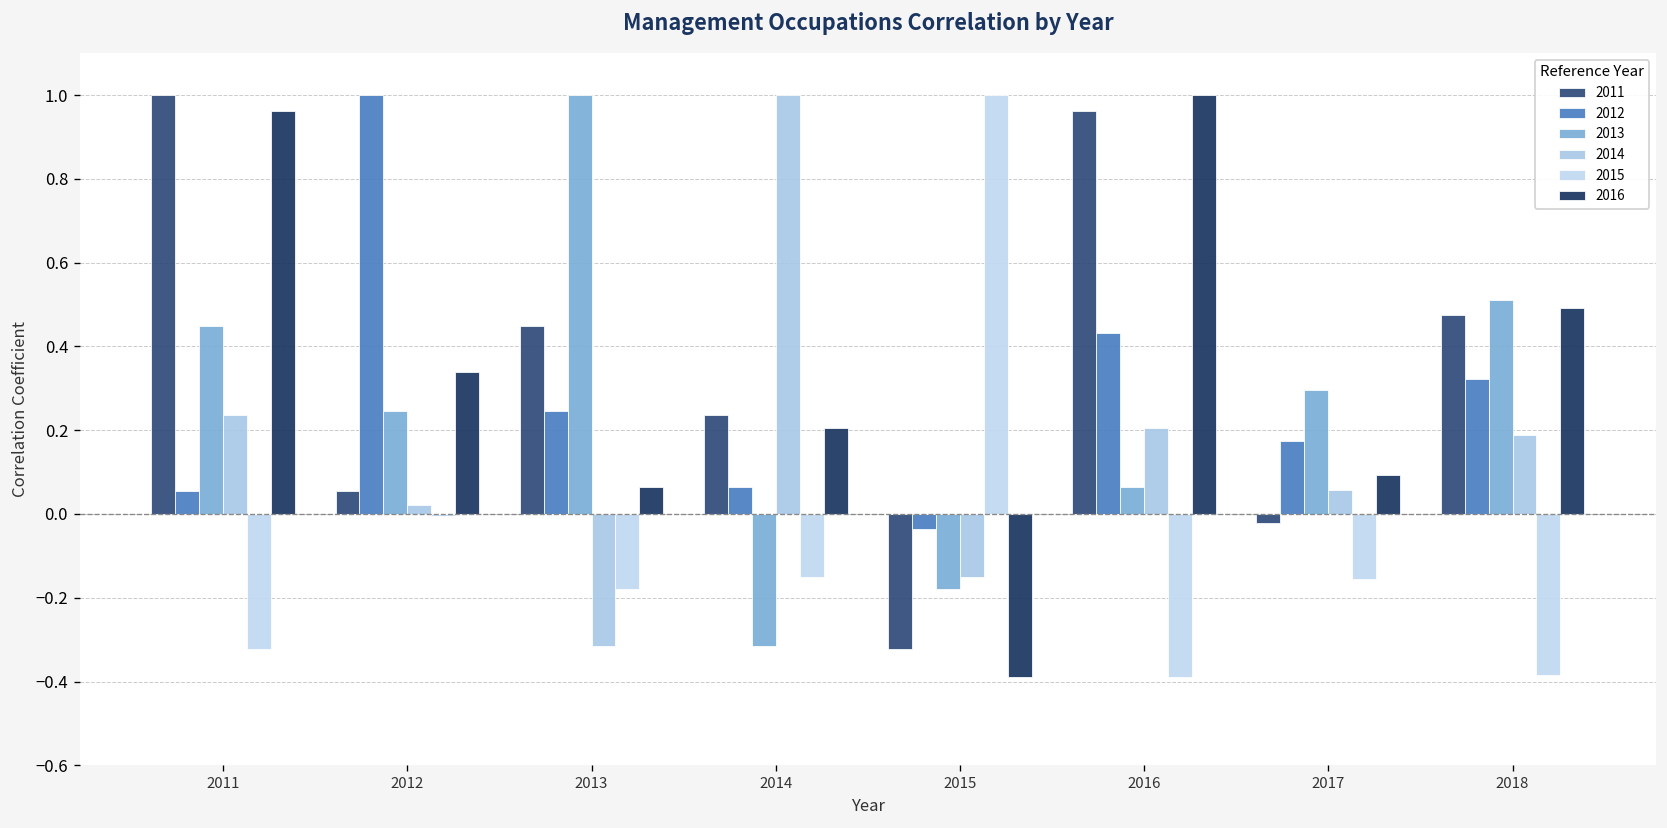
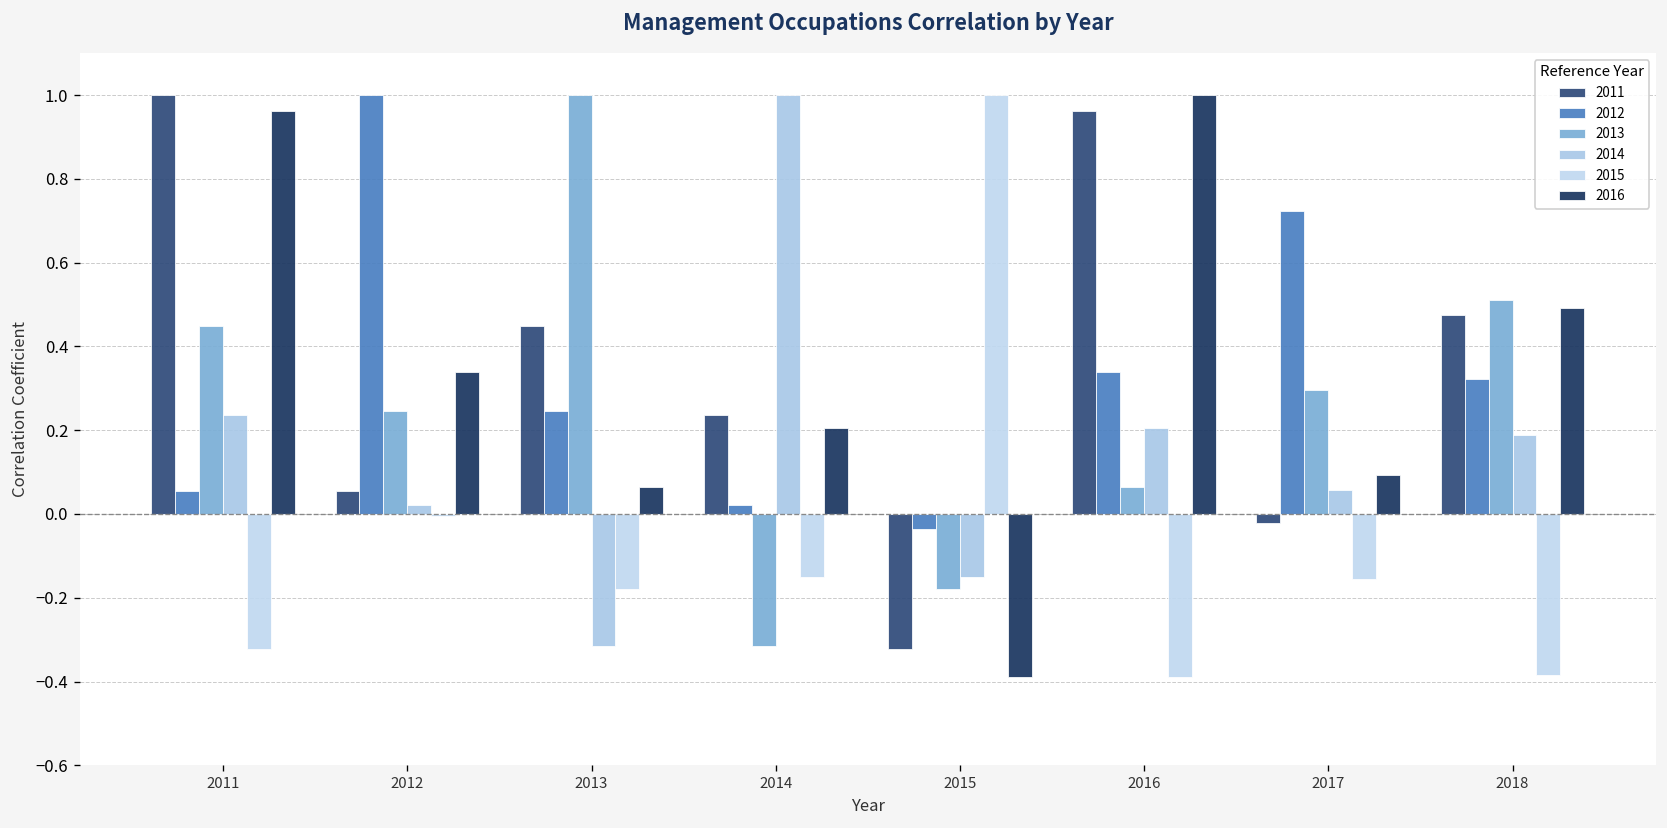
  {
    "2012": {
      "2011": 0.06,
      "2012": 1.00,
      "2013": 0.25,
-     "2014": 0.06,
+     "2014": 0.02,
      "2015": -0.04,
-     "2016": 0.43,
-     "2017": 0.17,
+     "2016": 0.34,
+     "2017": 0.72,
      "2018": 0.32
    }
  }
